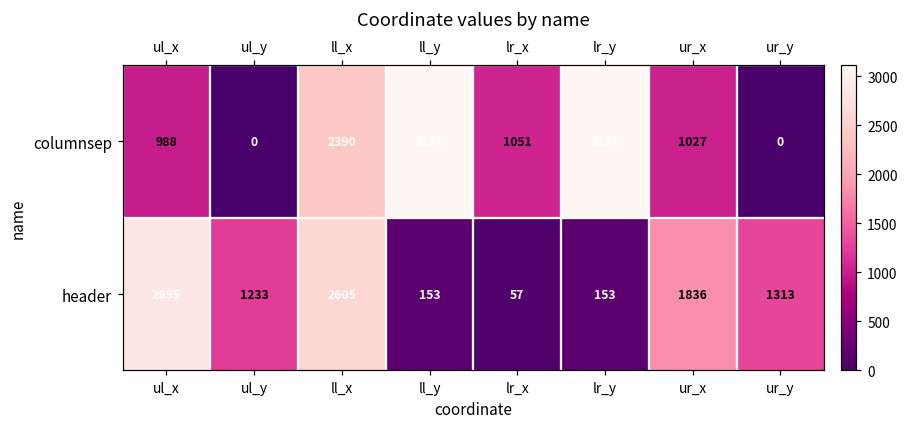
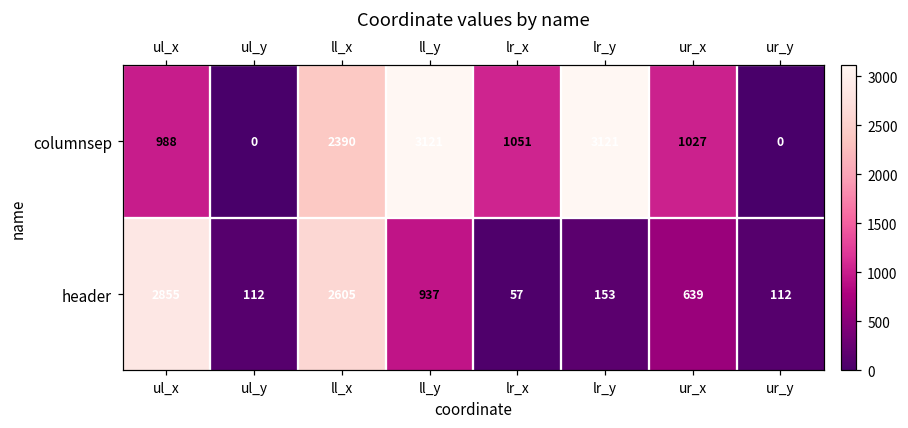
  {
    "columnsep": {
      "ul_x": 988,
      "ul_y": 0,
      "ll_x": 2390,
      "lr_x": 1051,
      "ur_x": 1027,
      "ur_y": 0
    },
    "header": {
-     "ul_y": 1233,
-     "ll_y": 153,
+     "ul_y": 112,
+     "ll_y": 937,
      "lr_x": 57,
      "lr_y": 153,
-     "ur_x": 1836,
-     "ur_y": 1313
+     "ur_x": 639,
+     "ur_y": 112
    }
  }
